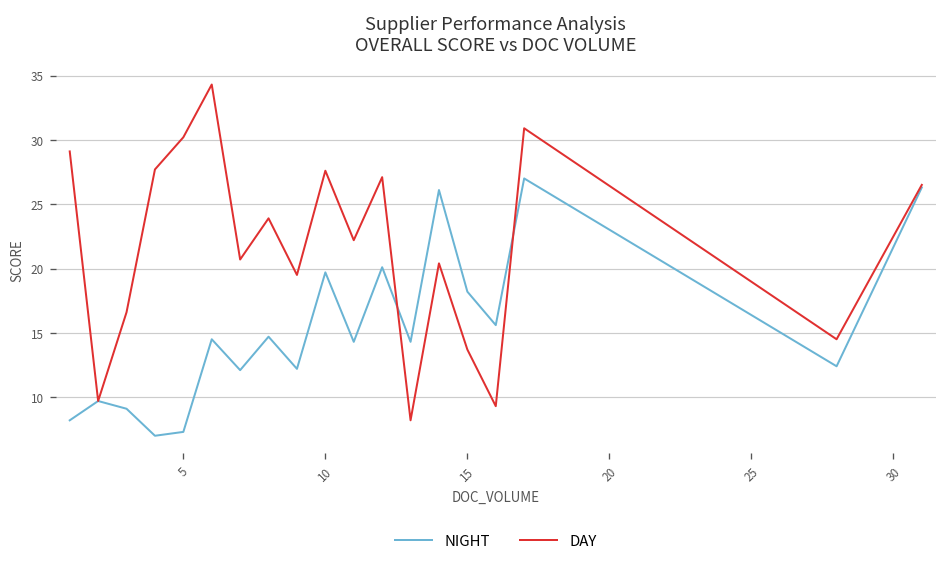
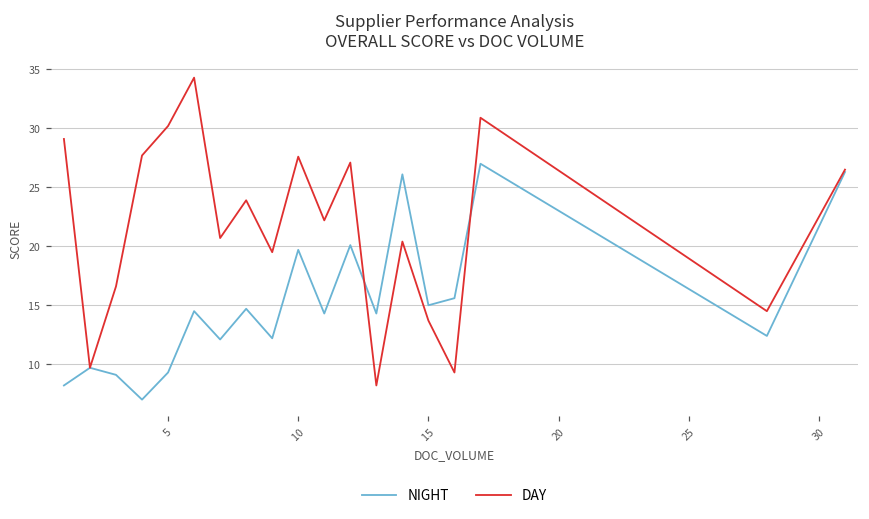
  {
    "NIGHT": {
-     "5": 7.3,
+     "5": 9.3,
      "10": 19.7,
-     "15": 18.2
+     "15": 15.0
    },
    "DAY": {
      "5": 30.2,
      "10": 27.6,
      "15": 13.7
    }
  }
